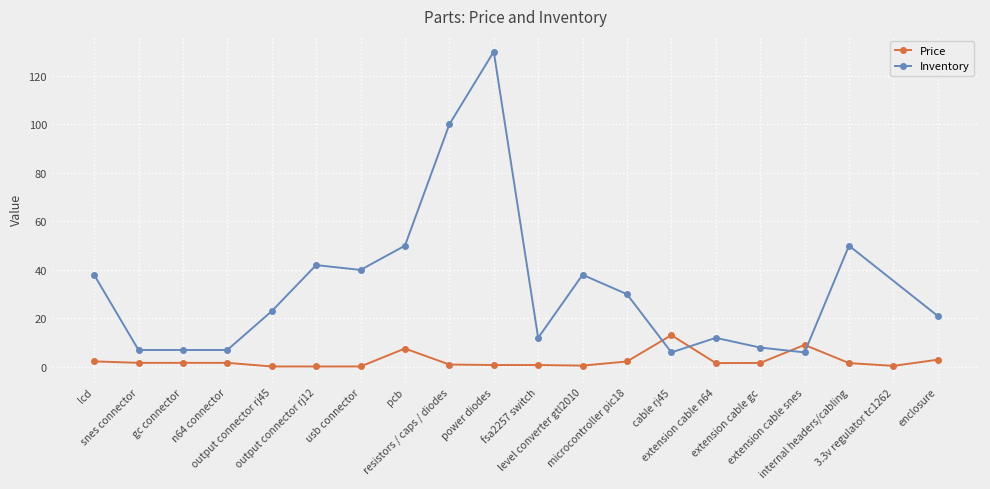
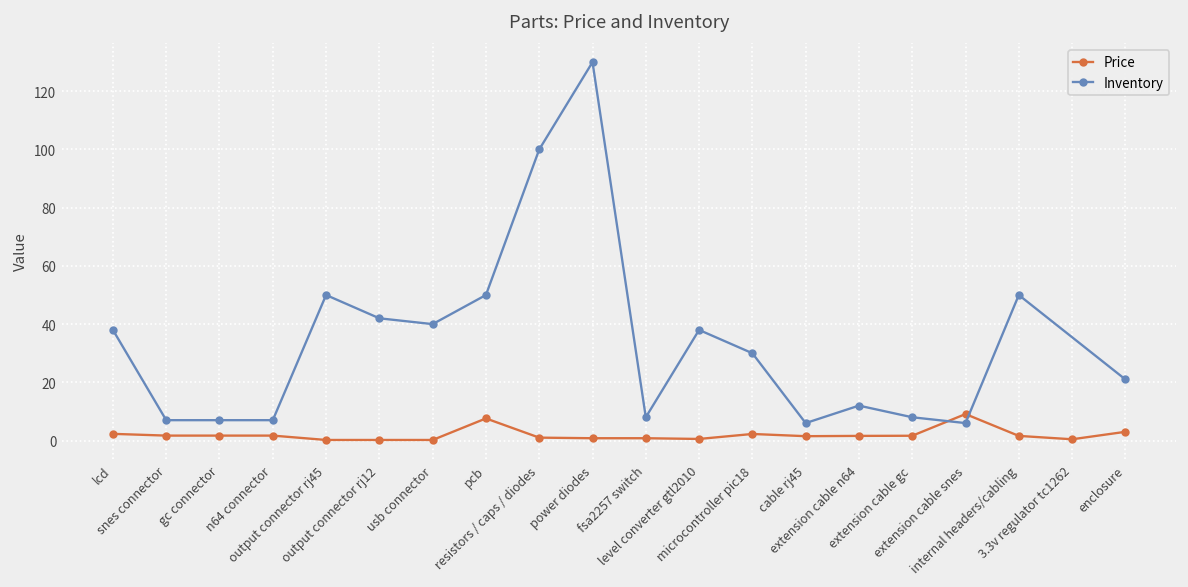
  {
    "Price": {
      "lcd": 2,
      "snes connector": 2,
      "gc connector": 2,
      "n64 connector": 2,
      "output connector rj45": 0,
      "output connector rj12": 0,
      "usb connector": 0,
      "pcb": 8,
      "resistors / caps / diodes": 1,
      "power diodes": 1,
      "fsa2257 switch": 1,
      "level converter gtl2010": 1,
      "microcontroller pic18": 2,
-     "cable rj45": 13,
+     "cable rj45": 2,
      "extension cable n64": 2,
      "extension cable gc": 2,
      "extension cable snes": 9,
      "internal headers/cabling": 2,
      "3.3v regulator tc1262": 0,
      "enclosure": 3
    },
    "Inventory": {
      "lcd": 38,
      "snes connector": 7,
      "gc connector": 7,
      "n64 connector": 7,
-     "output connector rj45": 23,
+     "output connector rj45": 50,
      "output connector rj12": 42,
      "usb connector": 40,
      "pcb": 50,
      "resistors / caps / diodes": 100,
      "power diodes": 130,
-     "fsa2257 switch": 12,
+     "fsa2257 switch": 8,
      "level converter gtl2010": 38,
      "microcontroller pic18": 30,
      "cable rj45": 6,
      "extension cable n64": 12,
      "extension cable gc": 8,
      "extension cable snes": 6,
      "internal headers/cabling": 50,
      "enclosure": 21
    }
  }
